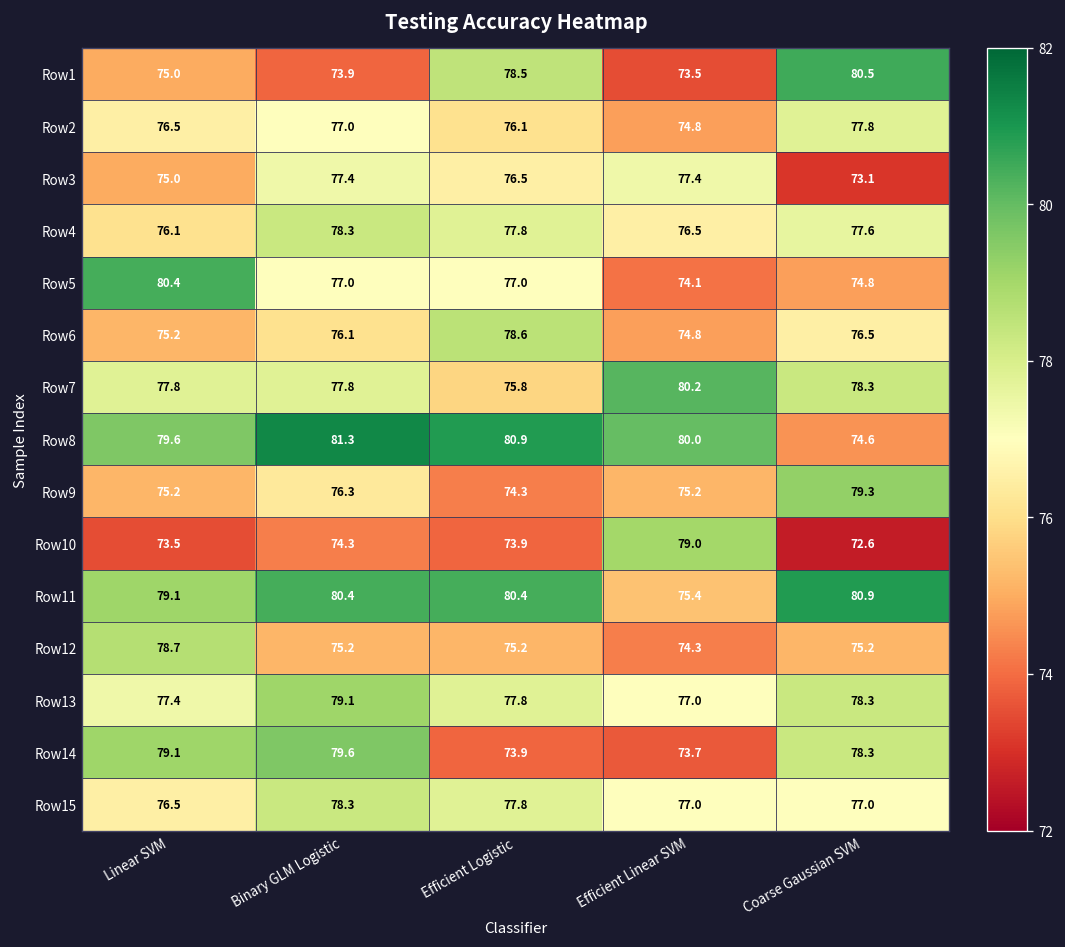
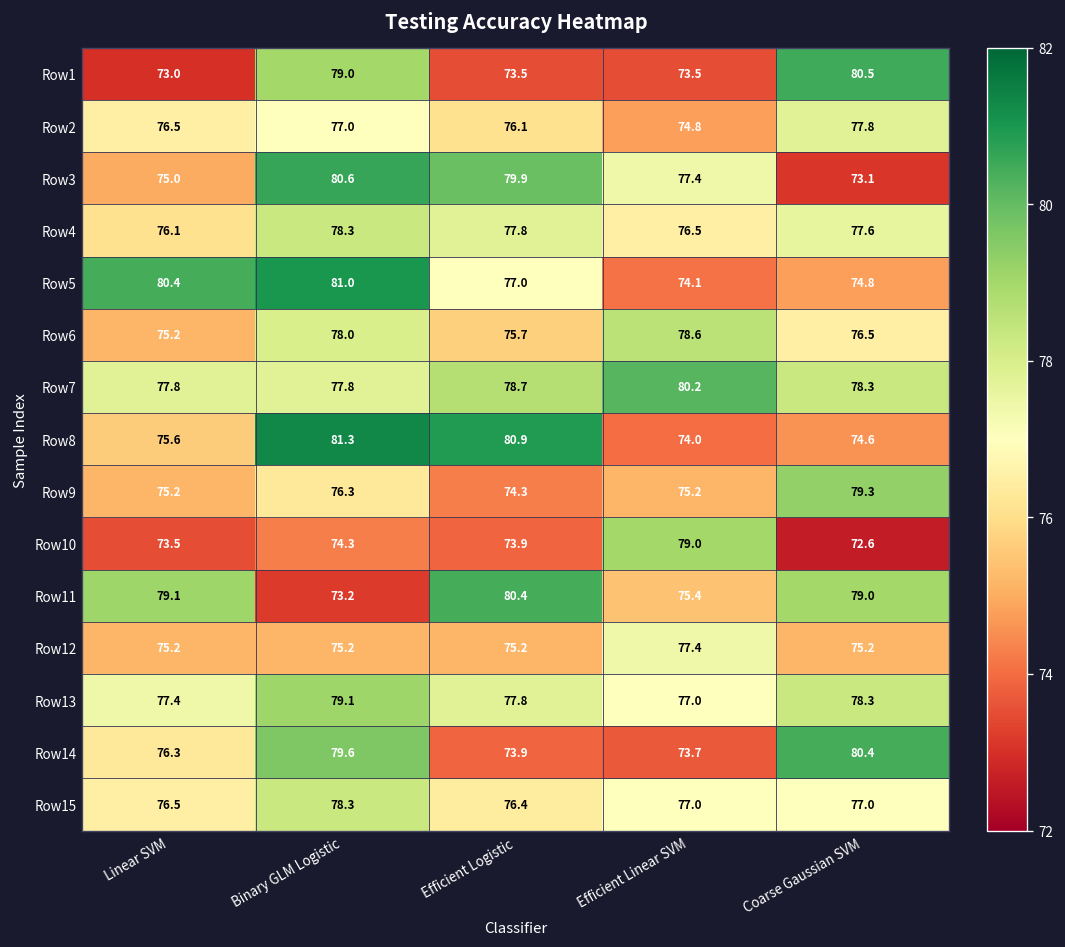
  {
    "Row1": {
-     "Linear SVM": 75.0,
-     "Binary GLM Logistic": 73.9,
-     "Efficient Logistic": 78.5,
+     "Linear SVM": 73.0,
+     "Binary GLM Logistic": 79.0,
+     "Efficient Logistic": 73.5,
      "Efficient Linear SVM": 73.5,
      "Coarse Gaussian SVM": 80.5
    },
    "Row2": {
      "Linear SVM": 76.5,
      "Binary GLM Logistic": 77.0,
      "Efficient Logistic": 76.1,
      "Efficient Linear SVM": 74.8,
      "Coarse Gaussian SVM": 77.8
    },
    "Row3": {
      "Linear SVM": 75.0,
-     "Binary GLM Logistic": 77.4,
-     "Efficient Logistic": 76.5,
+     "Binary GLM Logistic": 80.6,
+     "Efficient Logistic": 79.9,
      "Efficient Linear SVM": 77.4,
      "Coarse Gaussian SVM": 73.1
    },
    "Row4": {
      "Linear SVM": 76.1,
      "Binary GLM Logistic": 78.3,
      "Efficient Logistic": 77.8,
      "Efficient Linear SVM": 76.5,
      "Coarse Gaussian SVM": 77.6
    },
    "Row5": {
      "Linear SVM": 80.4,
-     "Binary GLM Logistic": 77.0,
+     "Binary GLM Logistic": 81.0,
      "Efficient Logistic": 77.0,
      "Efficient Linear SVM": 74.1,
      "Coarse Gaussian SVM": 74.8
    },
    "Row6": {
      "Linear SVM": 75.2,
-     "Binary GLM Logistic": 76.1,
-     "Efficient Logistic": 78.6,
-     "Efficient Linear SVM": 74.8,
+     "Binary GLM Logistic": 78.0,
+     "Efficient Logistic": 75.7,
+     "Efficient Linear SVM": 78.6,
      "Coarse Gaussian SVM": 76.5
    },
    "Row7": {
      "Linear SVM": 77.8,
      "Binary GLM Logistic": 77.8,
-     "Efficient Logistic": 75.8,
+     "Efficient Logistic": 78.7,
      "Efficient Linear SVM": 80.2,
      "Coarse Gaussian SVM": 78.3
    },
    "Row8": {
-     "Linear SVM": 79.6,
+     "Linear SVM": 75.6,
      "Binary GLM Logistic": 81.3,
      "Efficient Logistic": 80.9,
-     "Efficient Linear SVM": 80.0,
+     "Efficient Linear SVM": 74.0,
      "Coarse Gaussian SVM": 74.6
    },
    "Row9": {
      "Linear SVM": 75.2,
      "Binary GLM Logistic": 76.3,
      "Efficient Logistic": 74.3,
      "Efficient Linear SVM": 75.2,
      "Coarse Gaussian SVM": 79.3
    },
    "Row10": {
      "Linear SVM": 73.5,
      "Binary GLM Logistic": 74.3,
      "Efficient Logistic": 73.9,
      "Efficient Linear SVM": 79.0,
      "Coarse Gaussian SVM": 72.6
    },
    "Row11": {
      "Linear SVM": 79.1,
-     "Binary GLM Logistic": 80.4,
+     "Binary GLM Logistic": 73.2,
      "Efficient Logistic": 80.4,
      "Efficient Linear SVM": 75.4,
-     "Coarse Gaussian SVM": 80.9
+     "Coarse Gaussian SVM": 79.0
    },
    "Row12": {
-     "Linear SVM": 78.7,
+     "Linear SVM": 75.2,
      "Binary GLM Logistic": 75.2,
      "Efficient Logistic": 75.2,
-     "Efficient Linear SVM": 74.3,
+     "Efficient Linear SVM": 77.4,
      "Coarse Gaussian SVM": 75.2
    },
    "Row13": {
      "Linear SVM": 77.4,
      "Binary GLM Logistic": 79.1,
      "Efficient Logistic": 77.8,
      "Efficient Linear SVM": 77.0,
      "Coarse Gaussian SVM": 78.3
    },
    "Row14": {
-     "Linear SVM": 79.1,
+     "Linear SVM": 76.3,
      "Binary GLM Logistic": 79.6,
      "Efficient Logistic": 73.9,
      "Efficient Linear SVM": 73.7,
-     "Coarse Gaussian SVM": 78.3
+     "Coarse Gaussian SVM": 80.4
    },
    "Row15": {
      "Linear SVM": 76.5,
      "Binary GLM Logistic": 78.3,
-     "Efficient Logistic": 77.8,
+     "Efficient Logistic": 76.4,
      "Efficient Linear SVM": 77.0,
      "Coarse Gaussian SVM": 77.0
    }
  }
